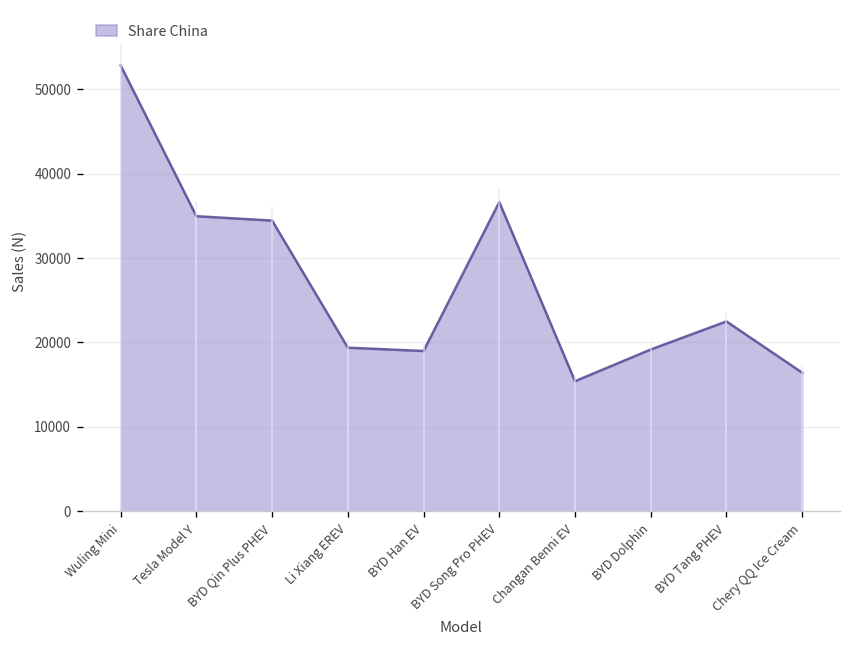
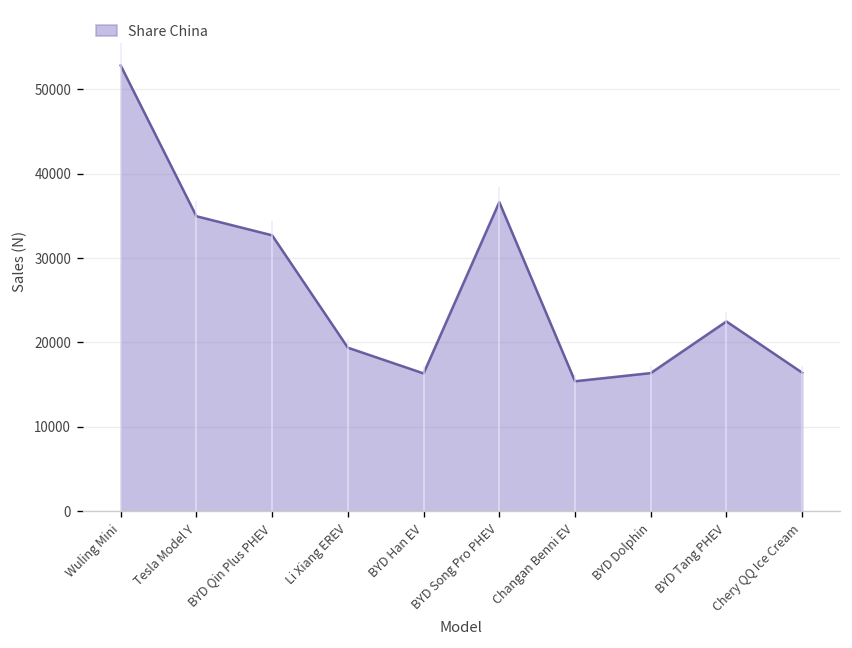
  {
    "Wuling Mini": 53000,
    "Tesla Model Y": 35000,
-   "BYD Qin Plus PHEV": 34000,
+   "BYD Qin Plus PHEV": 33000,
    "Li Xiang EREV": 19000,
-   "BYD Han EV": 19000,
+   "BYD Han EV": 16000,
    "BYD Song Pro PHEV": 37000,
    "Changan Benni EV": 15000,
-   "BYD Dolphin": 19000,
+   "BYD Dolphin": 16000,
    "BYD Tang PHEV": 22000,
    "Chery QQ Ice Cream": 16000
  }
